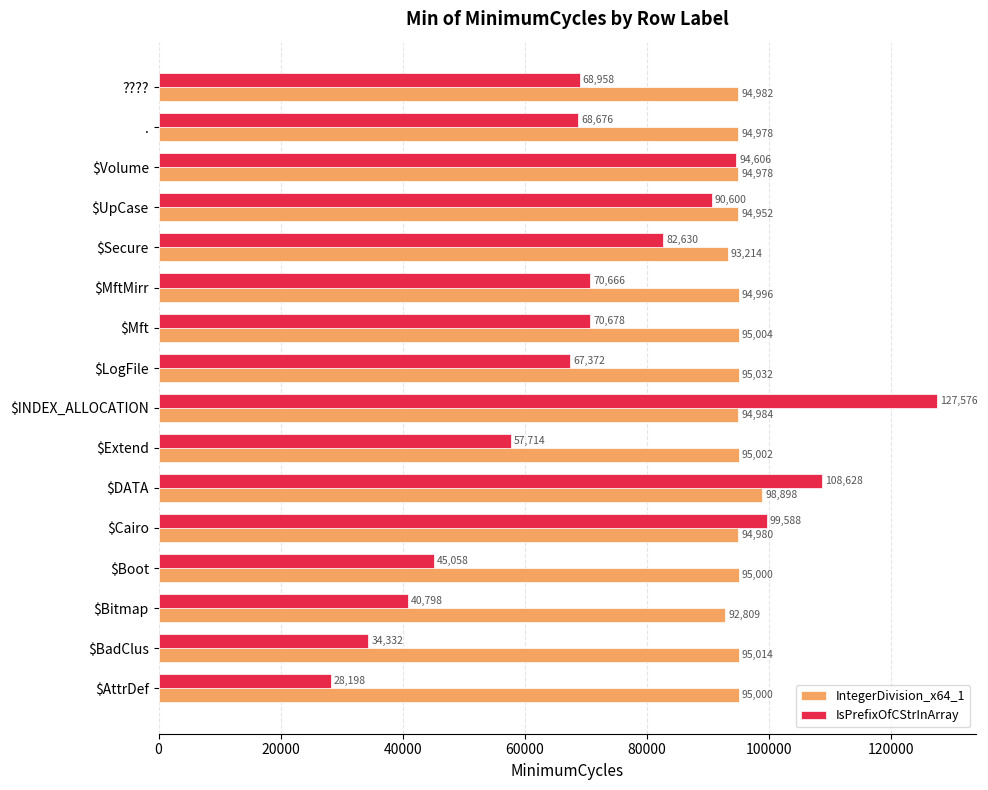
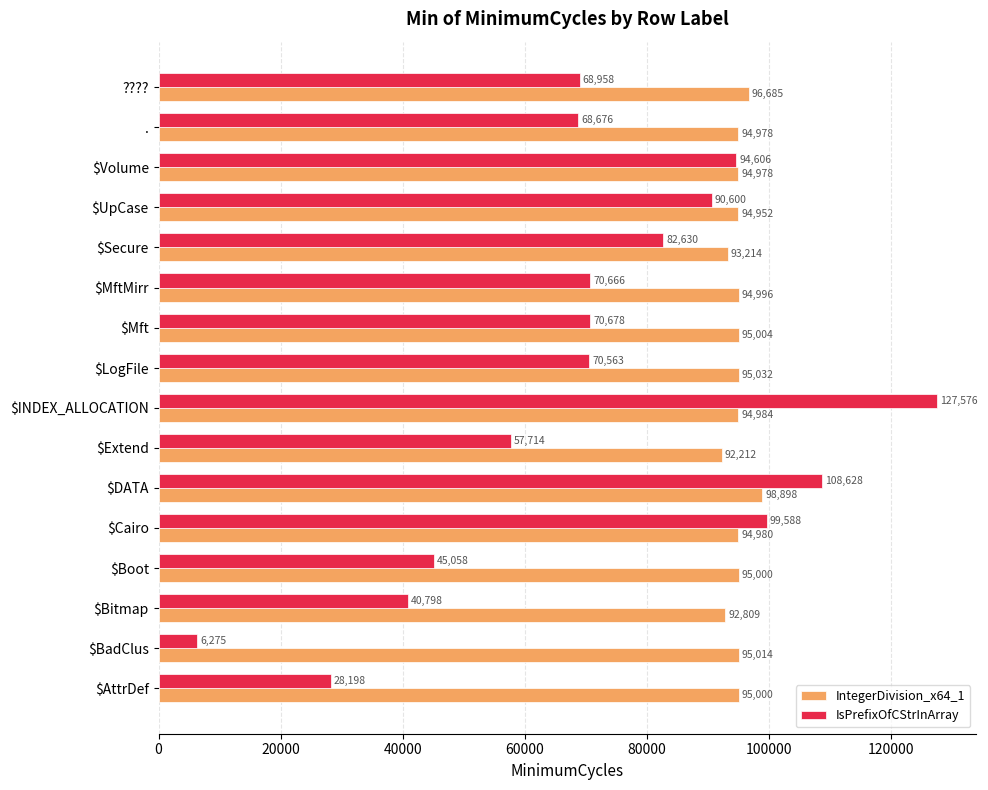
  {
    "IntegerDivision_x64_1": {
-     "????": "94,982",
+     "????": "96,685",
      ".": "94,978",
      "$Volume": "94,978",
      "$UpCase": "94,952",
      "$Secure": "93,214",
      "$MftMirr": "94,996",
      "$Mft": "95,004",
      "$LogFile": "95,032",
      "$INDEX_ALLOCATION": "94,984",
-     "$Extend": "95,002",
+     "$Extend": "92,212",
      "$DATA": "98,898",
      "$Cairo": "94,980",
      "$Boot": "95,000",
      "$Bitmap": "92,809",
      "$BadClus": "95,014",
      "$AttrDef": "95,000"
    },
    "IsPrefixOfCStrInArray": {
      "????": "68,958",
      ".": "68,676",
      "$Volume": "94,606",
      "$UpCase": "90,600",
      "$Secure": "82,630",
      "$MftMirr": "70,666",
      "$Mft": "70,678",
-     "$LogFile": "67,372",
+     "$LogFile": "70,563",
      "$INDEX_ALLOCATION": "127,576",
      "$Extend": "57,714",
      "$DATA": "108,628",
      "$Cairo": "99,588",
      "$Boot": "45,058",
      "$Bitmap": "40,798",
-     "$BadClus": "34,332",
+     "$BadClus": "6,275",
      "$AttrDef": "28,198"
    }
  }
